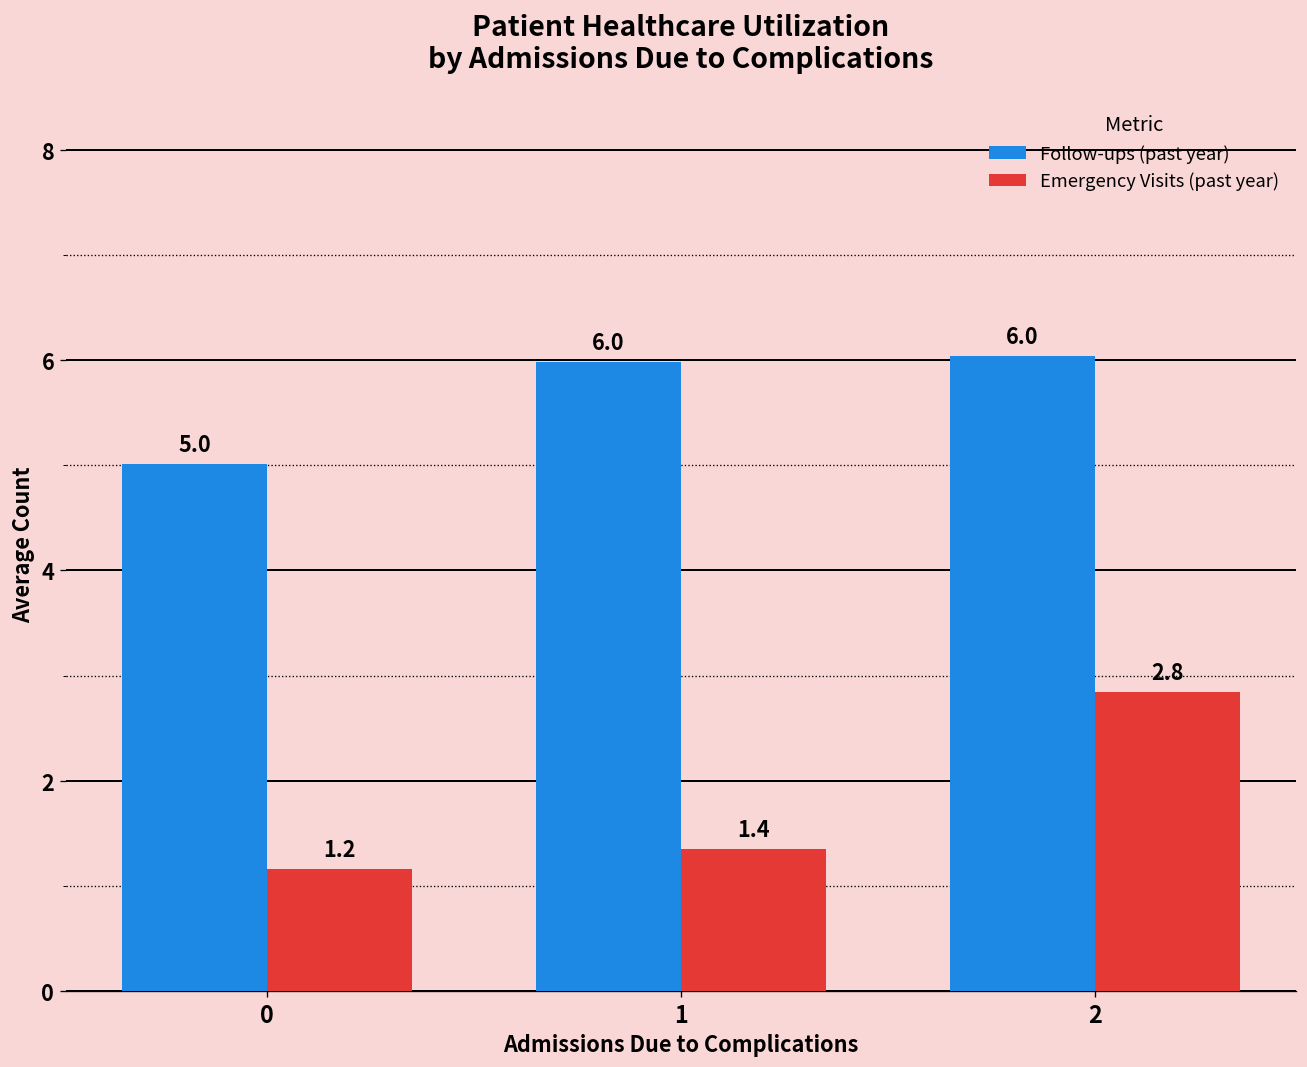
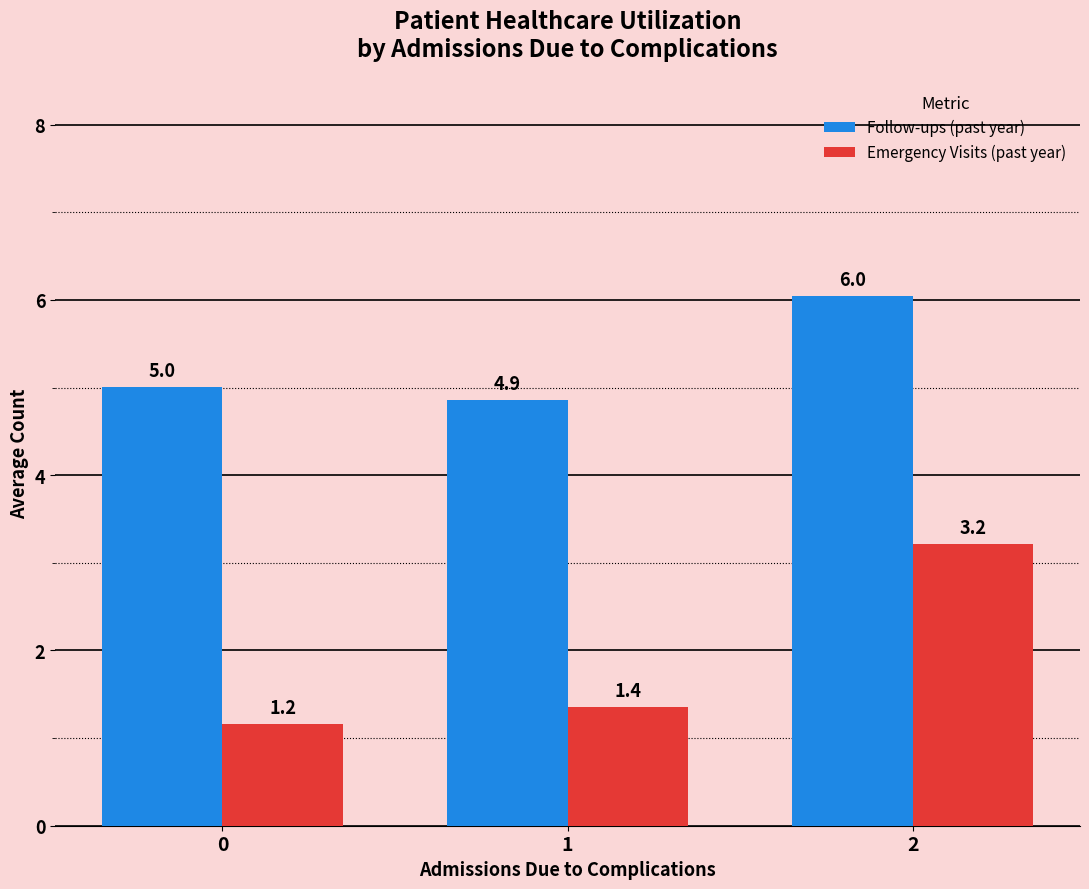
  {
    "Follow-ups (past year)": {
      "0": 5.0,
-     "1": 6.0,
+     "1": 4.9,
      "2": 6.0
    },
    "Emergency Visits (past year)": {
      "0": 1.2,
      "1": 1.4,
-     "2": 2.8
+     "2": 3.2
    }
  }
